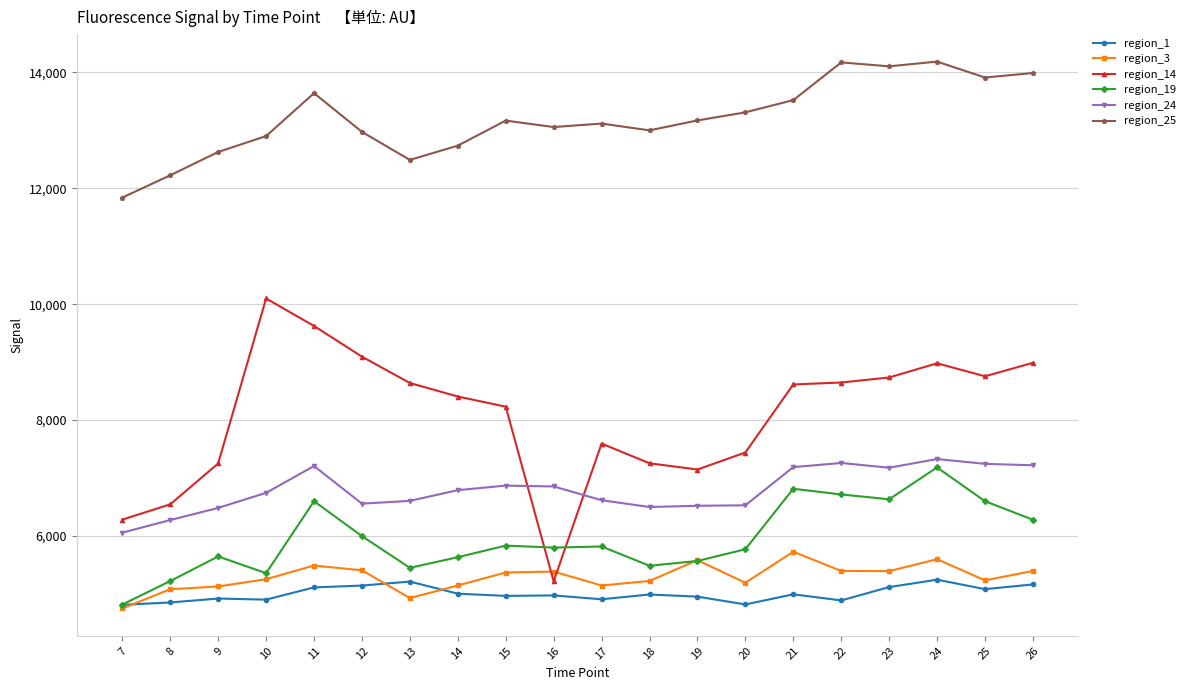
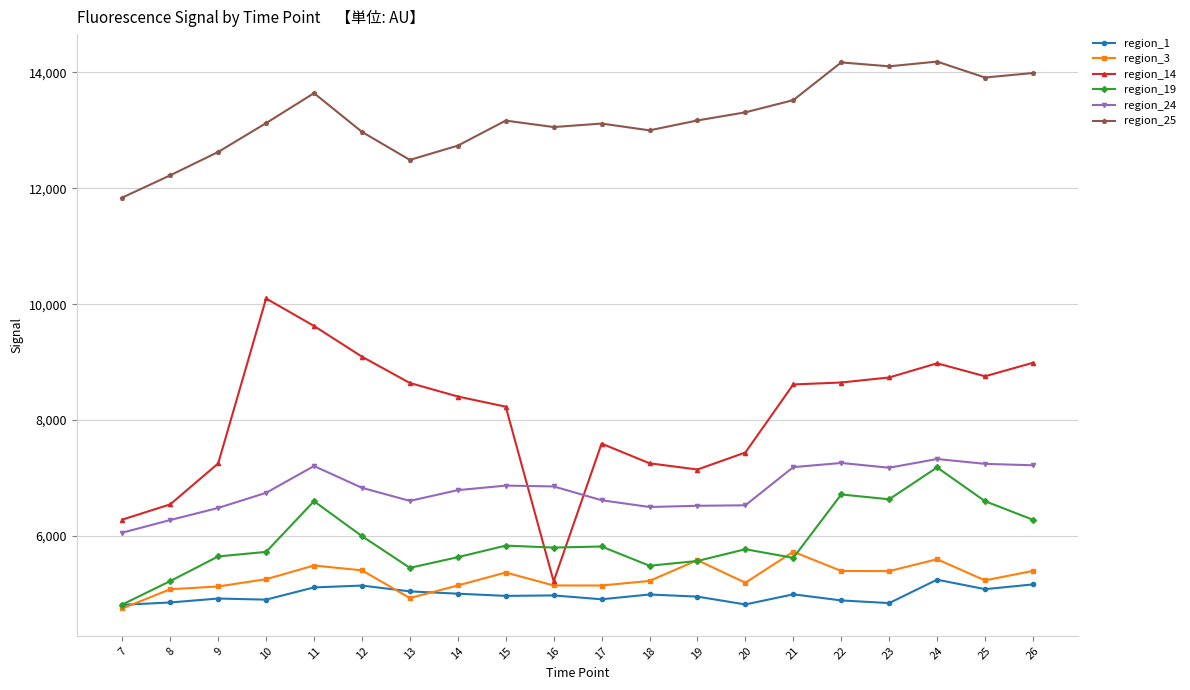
  {
    "region_1": {
      "8": "4,900",
      "9": "4,900",
      "10": "4,900",
      "11": "5,100",
      "12": "5,100",
-     "13": "5,200",
+     "13": "5,000",
      "14": "5,000",
      "15": "5,000",
      "16": "5,000",
      "17": "4,900",
      "18": "5,000",
      "19": "5,000",
      "20": "4,800",
      "21": "5,000",
      "22": "4,900",
-     "23": "5,100",
+     "23": "4,800",
      "24": "5,200",
      "25": "5,100",
      "26": "5,200"
    },
    "region_3": {
      "7": "4,800",
      "8": "5,100",
      "9": "5,100",
      "10": "5,300",
      "11": "5,500",
      "12": "5,400",
      "13": "4,900",
      "14": "5,100",
      "15": "5,400",
-     "16": "5,400",
+     "16": "5,100",
      "17": "5,100",
      "18": "5,200",
      "20": "5,200",
      "21": "5,700",
      "22": "5,400",
      "23": "5,400",
      "24": "5,600",
      "25": "5,200",
      "26": "5,400"
    },
    "region_14": {
      "7": "6,300",
      "8": "6,500",
      "9": "7,300",
      "10": "10,100",
      "11": "9,600",
      "12": "9,100",
      "13": "8,600",
      "14": "8,400",
      "15": "8,200",
      "16": "5,200",
      "17": "7,600",
      "18": "7,300",
      "19": "7,100",
      "20": "7,400",
      "21": "8,600",
      "22": "8,600",
      "23": "8,700",
      "24": "9,000",
      "25": "8,800",
      "26": "9,000"
    },
    "region_19": {
      "8": "5,200",
      "9": "5,600",
-     "10": "5,400",
+     "10": "5,700",
      "11": "6,600",
      "12": "6,000",
      "13": "5,500",
      "14": "5,600",
      "15": "5,800",
      "16": "5,800",
      "17": "5,800",
      "18": "5,500",
      "20": "5,800",
-     "21": "6,800",
+     "21": "5,600",
      "22": "6,700",
      "23": "6,600",
      "24": "7,200",
      "25": "6,600",
      "26": "6,300"
    },
    "region_24": {
      "7": "6,100",
      "8": "6,300",
      "9": "6,500",
      "10": "6,700",
      "11": "7,200",
-     "12": "6,600",
+     "12": "6,800",
      "13": "6,600",
      "14": "6,800",
      "15": "6,900",
      "16": "6,900",
      "17": "6,600",
      "18": "6,500",
      "19": "6,500",
      "20": "6,500",
      "21": "7,200",
      "22": "7,300",
      "23": "7,200",
      "24": "7,300",
      "25": "7,200",
      "26": "7,200"
    },
    "region_25": {
      "7": "11,800",
      "8": "12,200",
      "9": "12,600",
-     "10": "12,900",
+     "10": "13,100",
      "11": "13,600",
      "12": "13,000",
      "13": "12,500",
      "14": "12,700",
      "15": "13,200",
      "16": "13,100",
      "17": "13,100",
      "18": "13,000",
      "19": "13,200",
      "20": "13,300",
      "21": "13,500",
      "22": "14,200",
      "23": "14,100",
      "24": "14,200",
      "25": "13,900",
      "26": "14,000"
    }
  }
